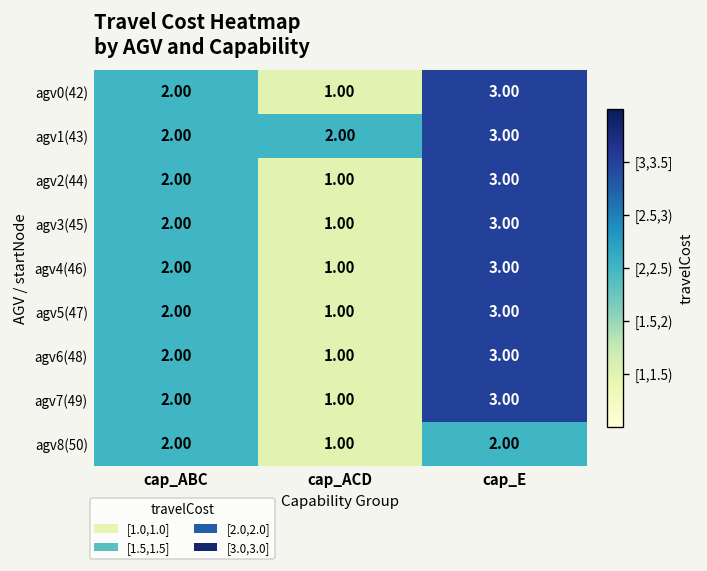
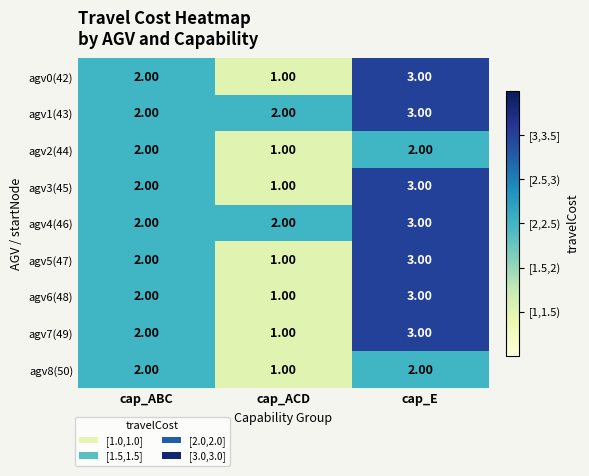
  {
    "agv0(42)": {
      "cap_ABC": 2.00,
      "cap_ACD": 1.00,
      "cap_E": 3.00
    },
    "agv1(43)": {
      "cap_ABC": 2.00,
      "cap_ACD": 2.00,
      "cap_E": 3.00
    },
    "agv2(44)": {
      "cap_ABC": 2.00,
      "cap_ACD": 1.00,
-     "cap_E": 3.00
+     "cap_E": 2.00
    },
    "agv3(45)": {
      "cap_ABC": 2.00,
      "cap_ACD": 1.00,
      "cap_E": 3.00
    },
    "agv4(46)": {
      "cap_ABC": 2.00,
-     "cap_ACD": 1.00,
+     "cap_ACD": 2.00,
      "cap_E": 3.00
    },
    "agv5(47)": {
      "cap_ABC": 2.00,
      "cap_ACD": 1.00,
      "cap_E": 3.00
    },
    "agv6(48)": {
      "cap_ABC": 2.00,
      "cap_ACD": 1.00,
      "cap_E": 3.00
    },
    "agv7(49)": {
      "cap_ABC": 2.00,
      "cap_ACD": 1.00,
      "cap_E": 3.00
    },
    "agv8(50)": {
      "cap_ABC": 2.00,
      "cap_ACD": 1.00,
      "cap_E": 2.00
    }
  }
